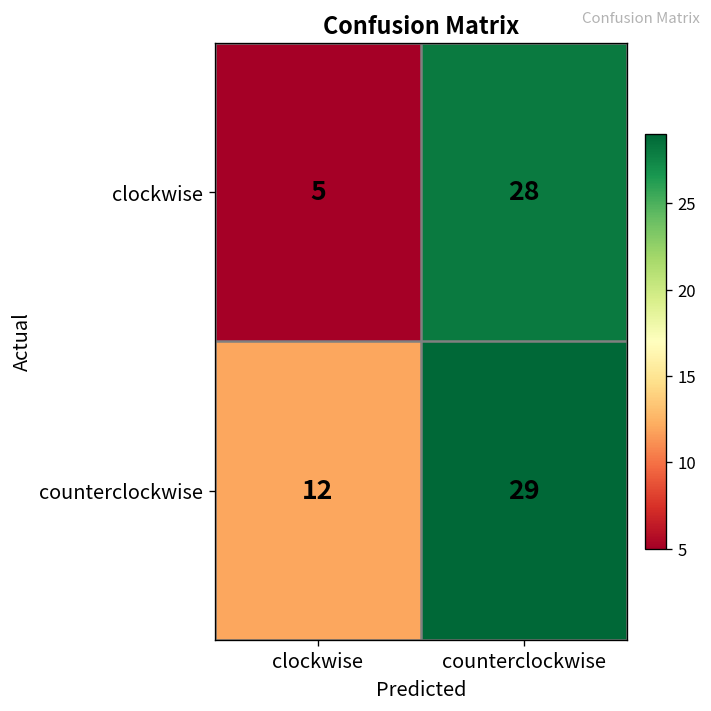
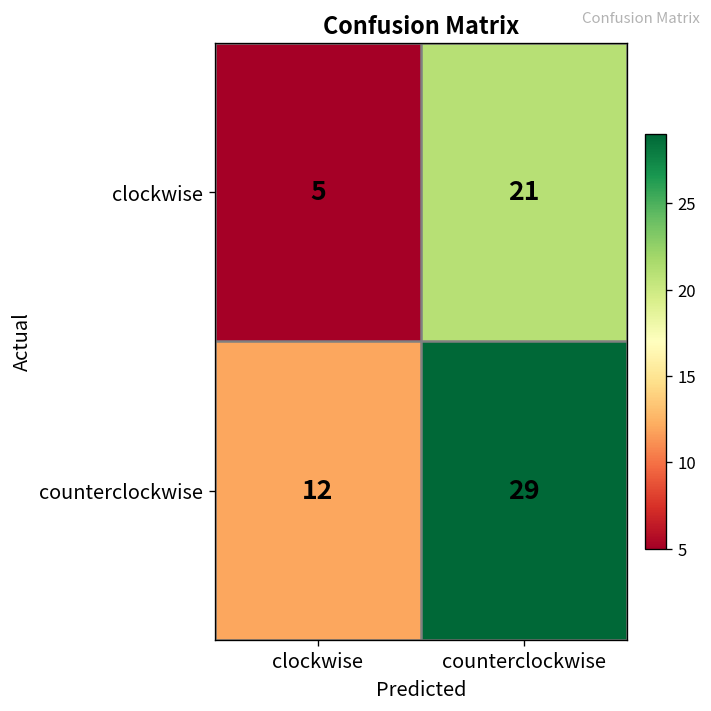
  {
    "clockwise": {
      "clockwise": 5,
-     "counterclockwise": 28
+     "counterclockwise": 21
    },
    "counterclockwise": {
      "clockwise": 12,
      "counterclockwise": 29
    }
  }
